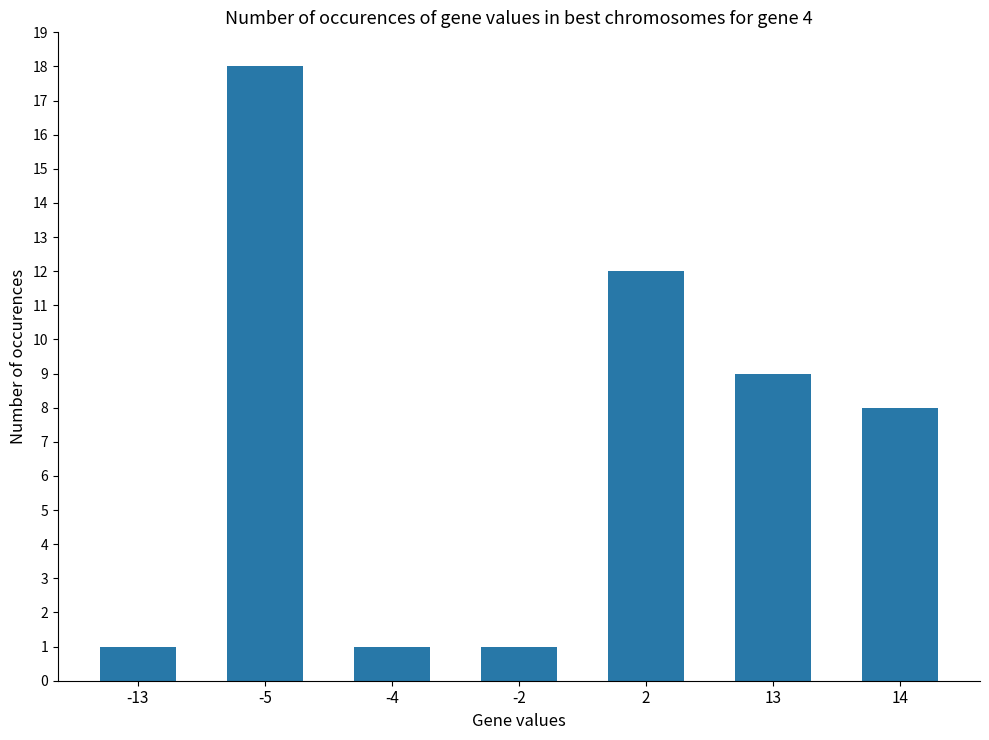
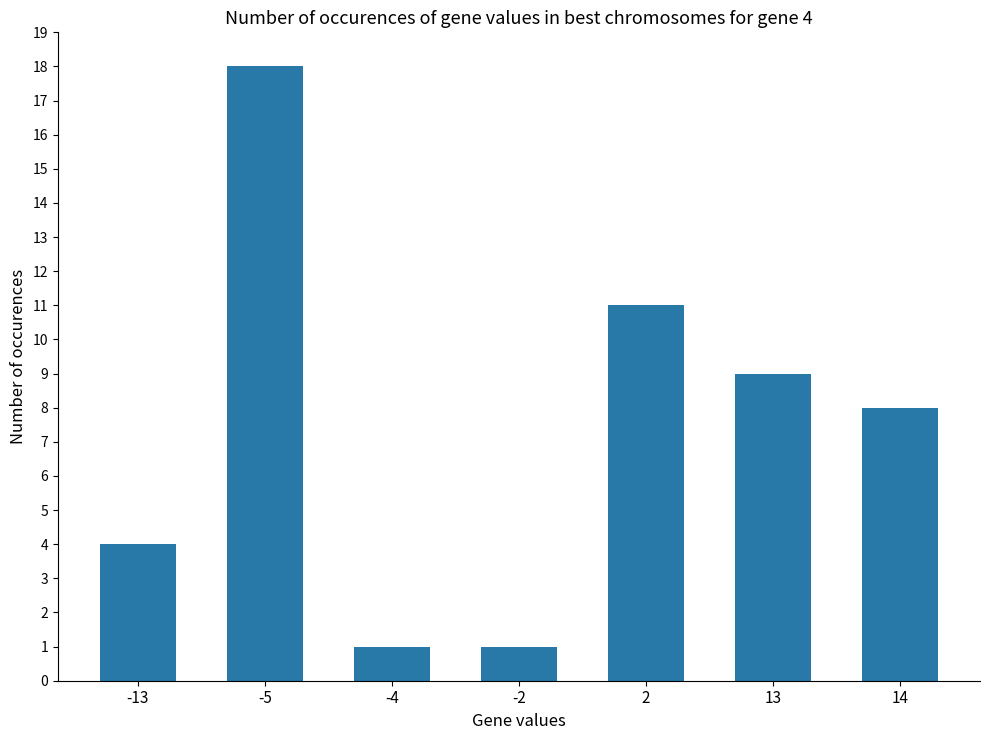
  {
-   "-13": 1,
+   "-13": 4,
    "-5": 18,
    "-4": 1,
    "-2": 1,
-   "2": 12,
+   "2": 11,
    "13": 9,
    "14": 8
  }
